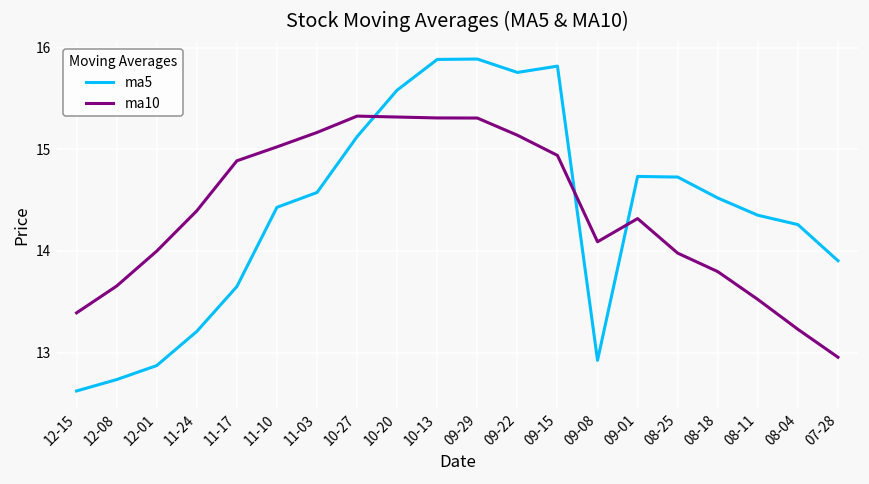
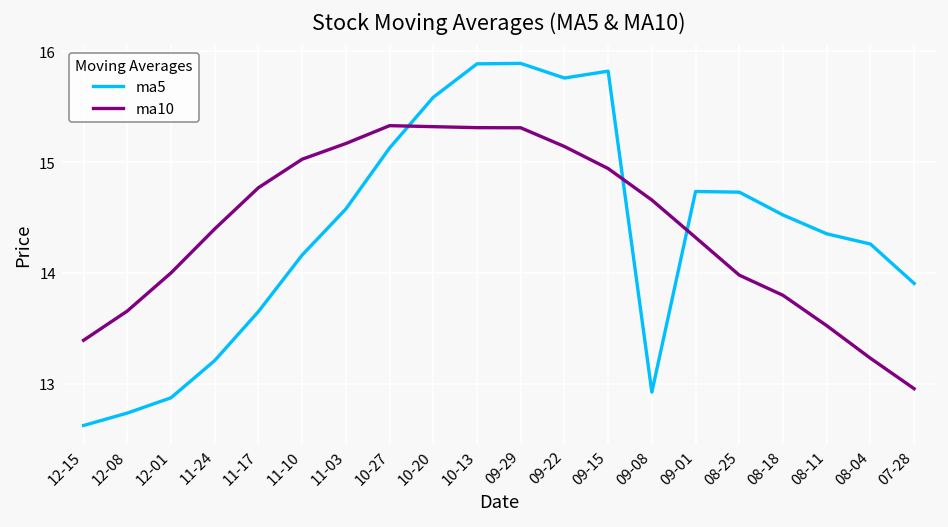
  {
    "ma5": {
      "12-15": 12.6,
      "12-08": 12.7,
      "12-01": 12.9,
      "11-24": 13.2,
      "11-17": 13.7,
-     "11-10": 14.4,
+     "11-10": 14.2,
      "11-03": 14.6,
      "10-27": 15.1,
      "10-20": 15.6,
      "10-13": 15.9,
      "09-29": 15.9,
      "09-22": 15.8,
      "09-15": 15.8,
      "09-08": 12.9,
      "09-01": 14.7,
      "08-25": 14.7,
      "08-18": 14.5,
      "08-11": 14.4,
      "08-04": 14.3,
      "07-28": 13.9
    },
    "ma10": {
      "12-15": 13.4,
      "12-08": 13.7,
      "12-01": 14.0,
      "11-24": 14.4,
-     "11-17": 14.9,
+     "11-17": 14.8,
      "11-10": 15.0,
      "11-03": 15.2,
      "10-27": 15.3,
      "10-20": 15.3,
      "10-13": 15.3,
      "09-29": 15.3,
      "09-22": 15.1,
      "09-15": 14.9,
-     "09-08": 14.1,
+     "09-08": 14.7,
      "09-01": 14.3,
      "08-25": 14.0,
      "08-18": 13.8,
      "08-11": 13.5,
      "08-04": 13.2,
      "07-28": 13.0
    }
  }
